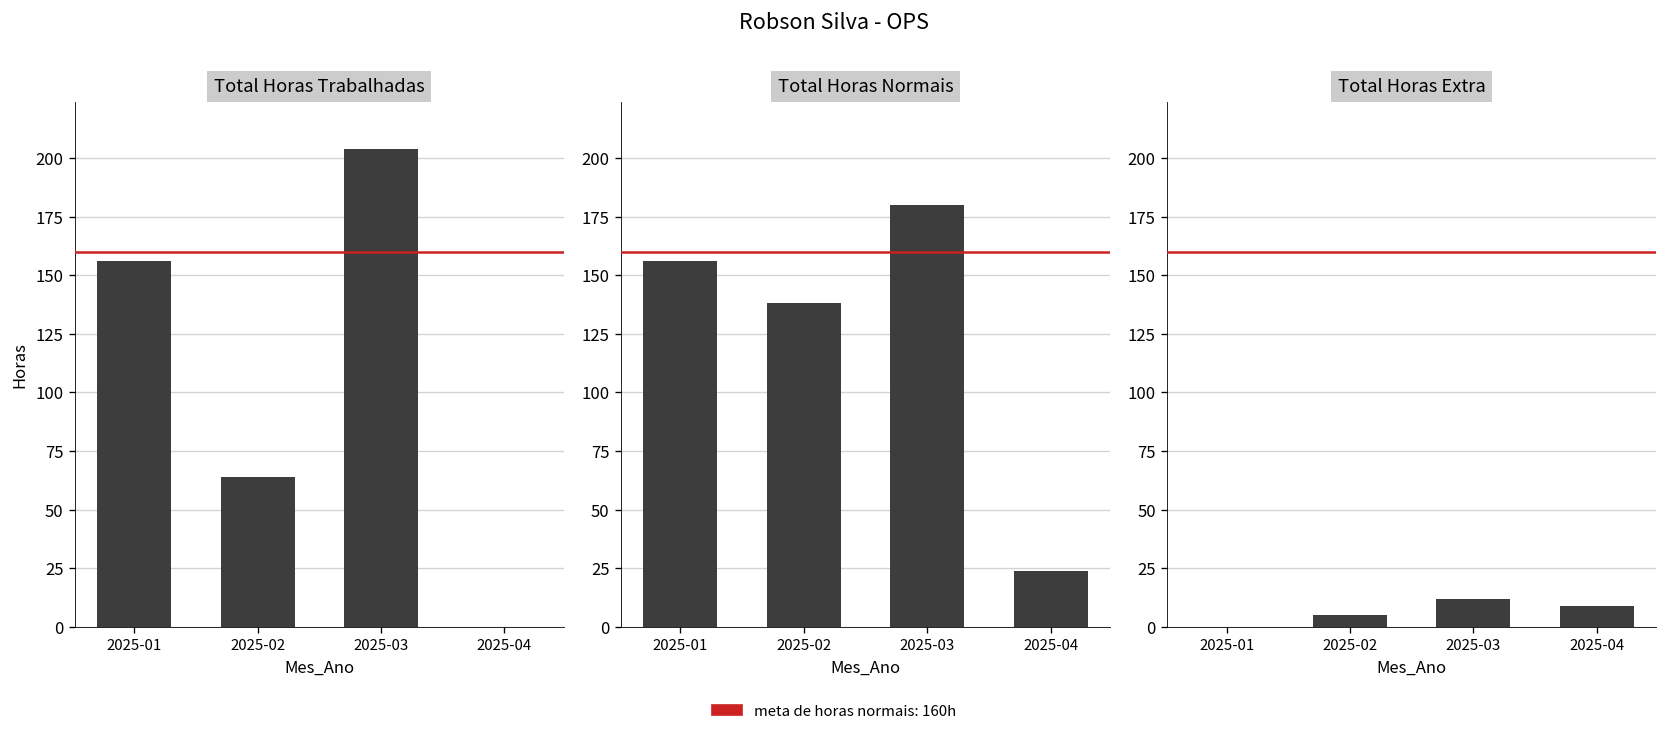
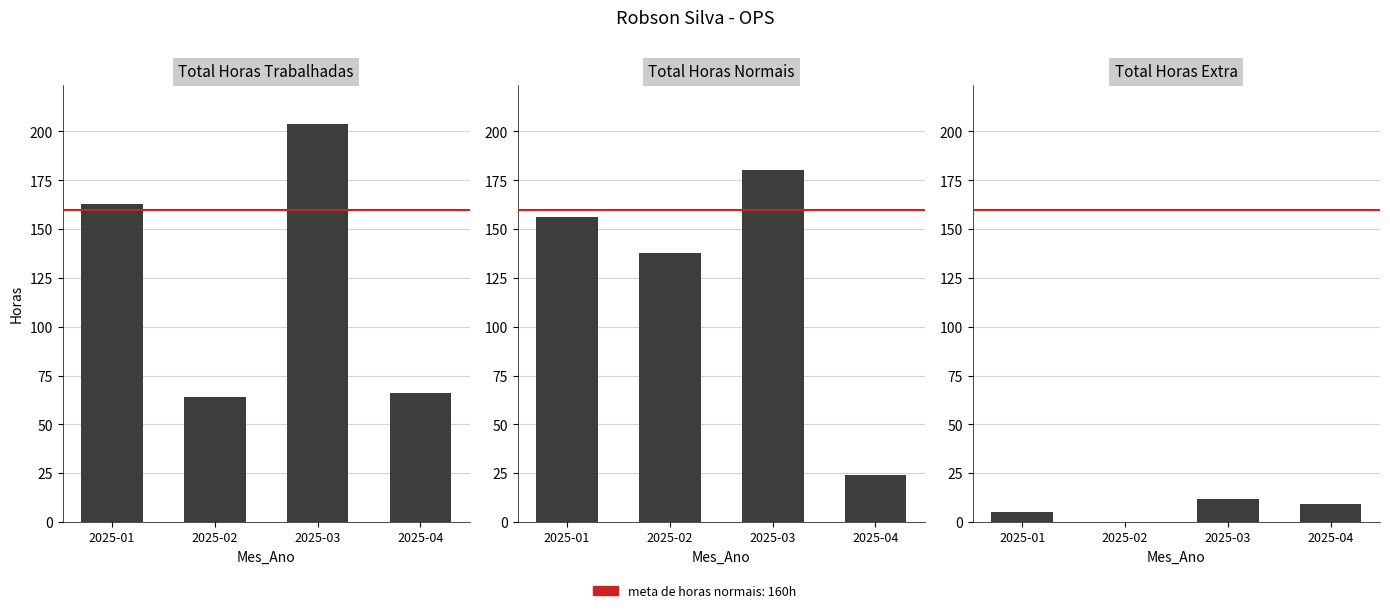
  {
    "Total Horas Trabalhadas": {
-     "2025-01": 156,
+     "2025-01": 163,
      "2025-02": 64,
      "2025-03": 204,
-     "2025-04": 0
+     "2025-04": 66
    },
    "Total Horas Normais": {
      "2025-01": 156,
      "2025-02": 138,
      "2025-03": 180,
      "2025-04": 24
    },
    "Total Horas Extra": {
-     "2025-01": 0,
-     "2025-02": 5,
+     "2025-01": 5,
+     "2025-02": 0,
      "2025-03": 12,
      "2025-04": 9
    }
  }
